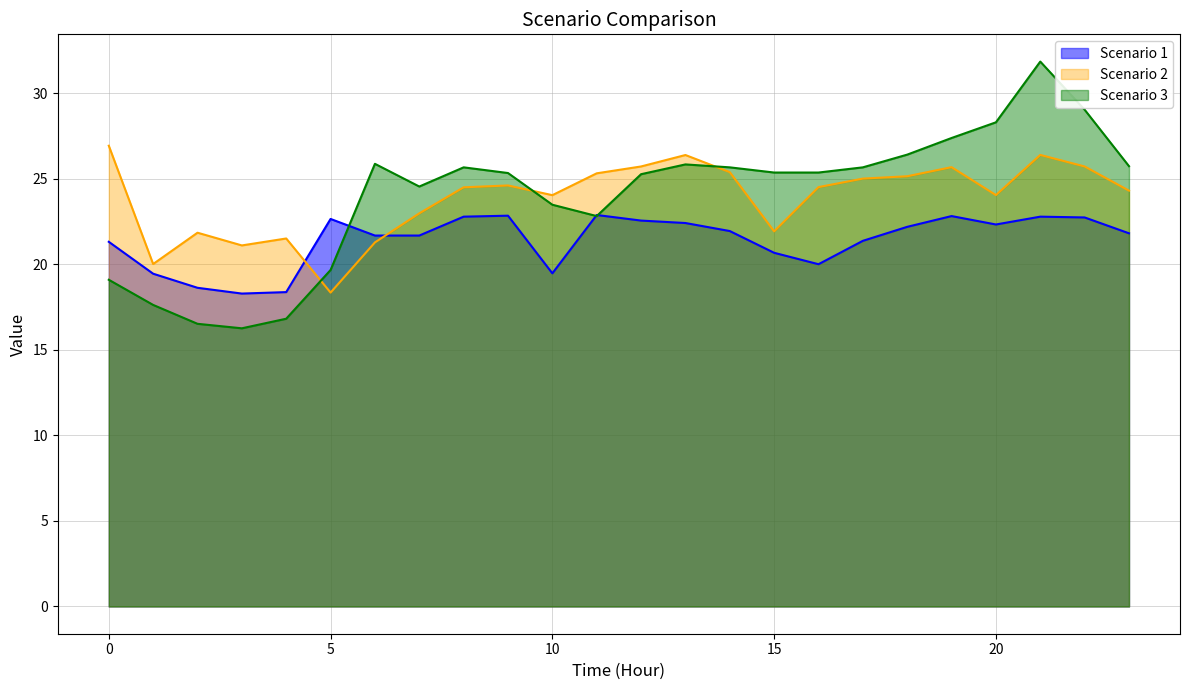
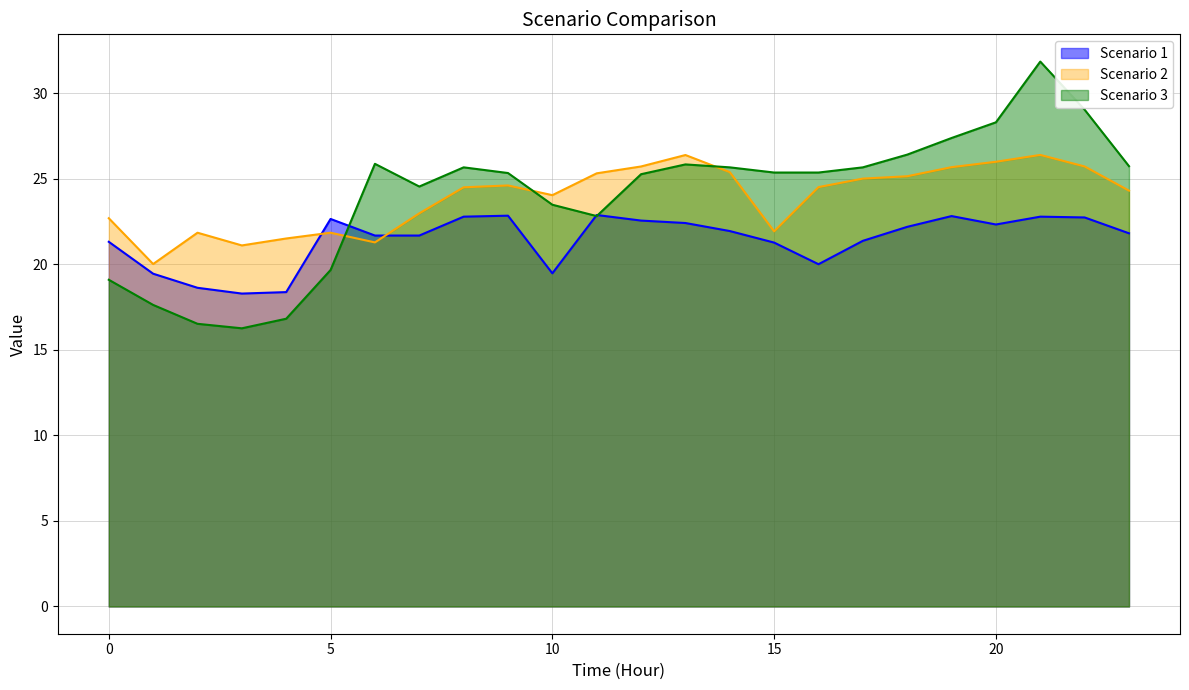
  {
    "Scenario 1": {
      "0": 21.3,
      "5": 22.6,
      "10": 19.5,
-     "15": 20.7,
+     "15": 21.3,
      "20": 22.3
    },
    "Scenario 2": {
-     "0": 26.9,
-     "5": 18.3,
+     "0": 22.7,
+     "5": 21.8,
      "10": 24.0,
      "15": 21.9,
-     "20": 24.0
+     "20": 26.0
    },
    "Scenario 3": {
      "0": 19.1,
      "5": 19.7,
      "10": 23.5,
      "15": 25.4,
      "20": 28.3
    }
  }
